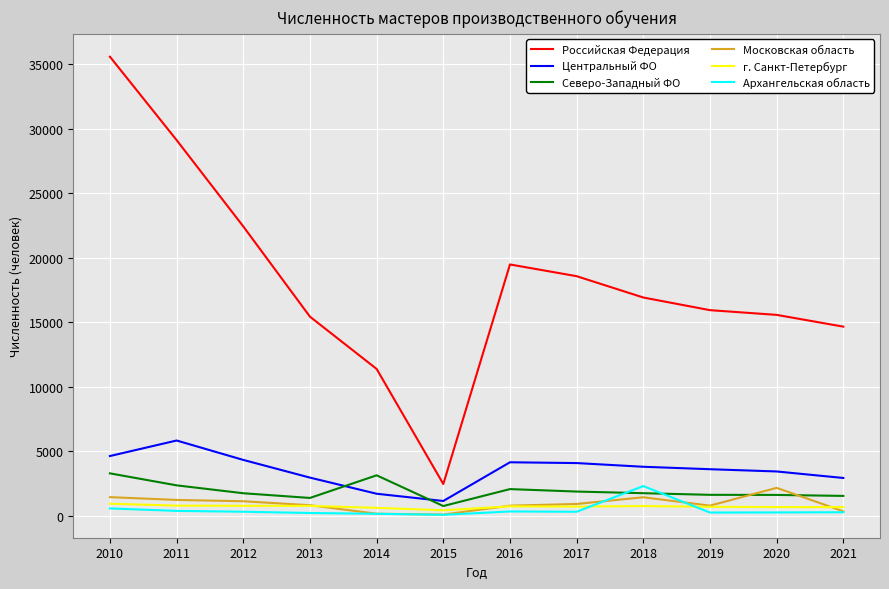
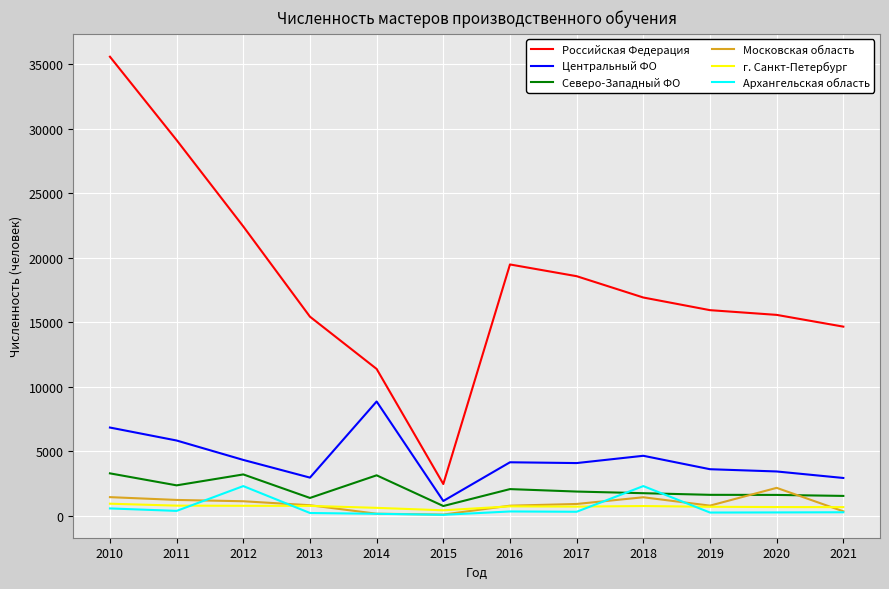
  {
    "Российская Федерация": {
      "2010": 35600,
      "2011": 29100,
      "2012": 22400,
      "2013": 15400,
      "2014": 11400,
      "2015": 2500,
      "2016": 19500,
      "2017": 18600,
      "2018": 16900,
      "2019": 15900,
      "2020": 15600,
      "2021": 14700
    },
    "Центральный ФО": {
-     "2010": 4600,
+     "2010": 6800,
      "2011": 5800,
      "2012": 4300,
      "2013": 3000,
-     "2014": 1700,
+     "2014": 8900,
      "2015": 1100,
      "2016": 4100,
      "2017": 4100,
-     "2018": 3800,
+     "2018": 4600,
      "2019": 3600,
      "2020": 3400,
      "2021": 2900
    },
    "Северо-Западный ФО": {
      "2010": 3300,
      "2011": 2400,
-     "2012": 1700,
+     "2012": 3200,
      "2013": 1400,
      "2014": 3100,
      "2015": 800,
      "2016": 2100,
      "2017": 1900,
      "2018": 1700,
      "2019": 1600,
      "2020": 1600,
      "2021": 1500
    },
    "Московская область": {
      "2010": 1400,
      "2011": 1200,
      "2012": 1100,
      "2017": 900,
      "2018": 1400,
      "2020": 2200
    },
    "г. Санкт-Петербург": {
      "2010": 900,
      "2011": 800,
      "2012": 800,
      "2014": 600,
      "2015": 400,
      "2017": 700,
      "2018": 800,
      "2020": 700,
      "2021": 700
    },
    "Архангельская область": {
      "2010": 600,
      "2011": 400,
-     "2012": 300,
+     "2012": 2300,
      "2013": 200,
      "2016": 300,
      "2017": 300,
      "2018": 2300,
      "2019": 200,
      "2020": 300
    }
  }
